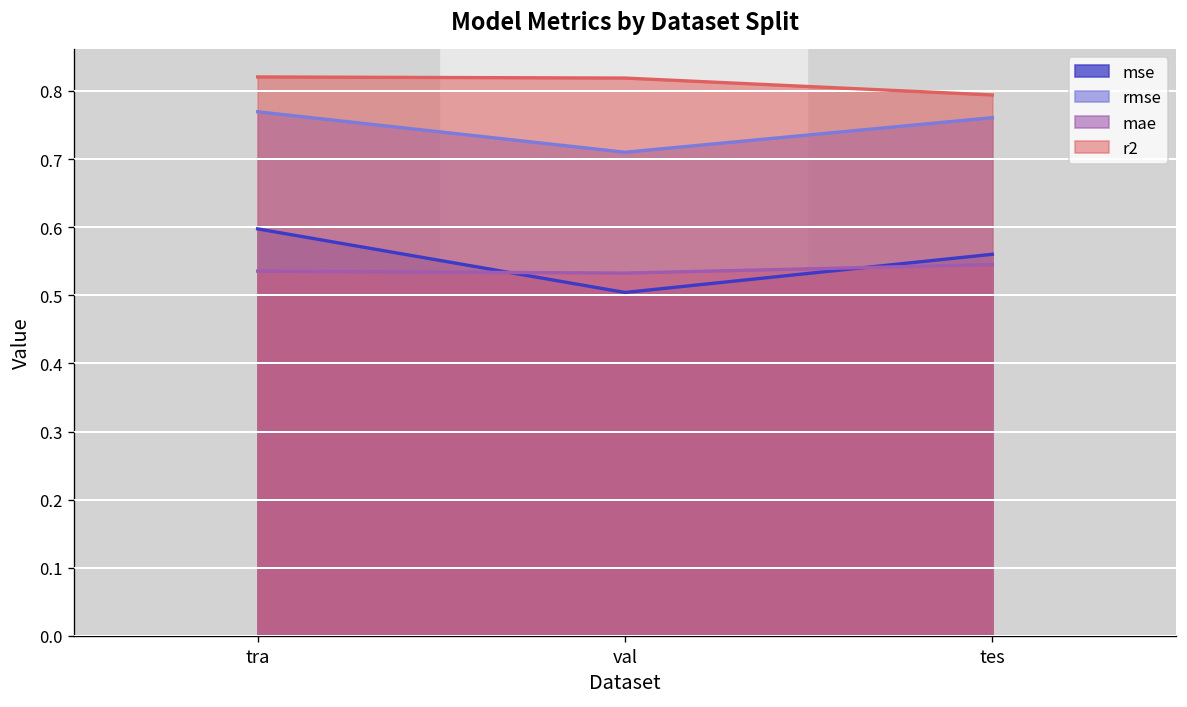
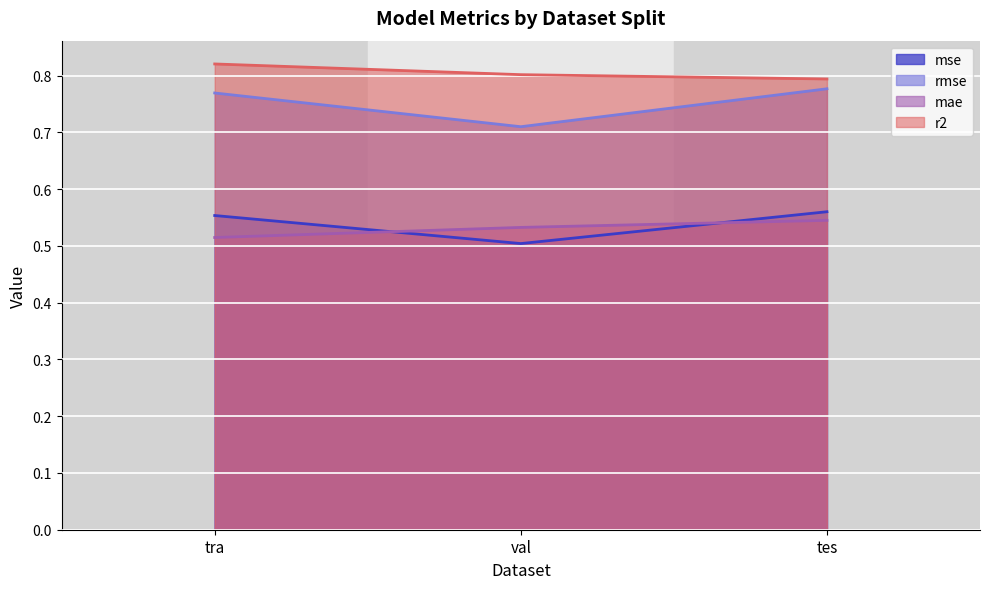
  {
    "mse": {
-     "tra": 0.60,
+     "tra": 0.55,
      "val": 0.50,
      "tes": 0.56
    },
    "rmse": {
      "tra": 0.77,
      "val": 0.71,
-     "tes": 0.76
+     "tes": 0.78
    },
    "mae": {
-     "tra": 0.54,
+     "tra": 0.51,
      "val": 0.53,
      "tes": 0.55
    },
    "r2": {
      "tra": 0.82,
-     "val": 0.82,
+     "val": 0.80,
      "tes": 0.79
    }
  }
